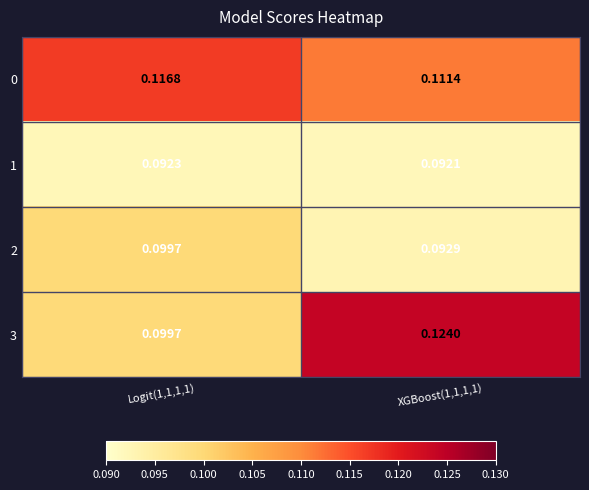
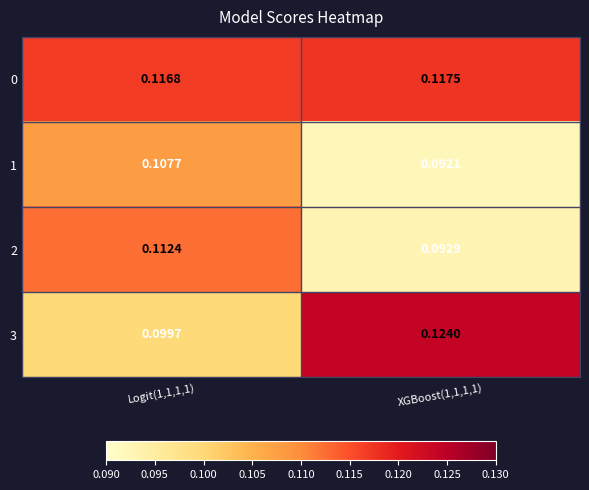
  {
    "0": {
      "Logit(1,1,1,1)": 0.1168,
-     "XGBoost(1,1,1,1)": 0.1114
+     "XGBoost(1,1,1,1)": 0.1175
    },
    "1": {
-     "Logit(1,1,1,1)": 0.0923,
+     "Logit(1,1,1,1)": 0.1077,
      "XGBoost(1,1,1,1)": 0.0921
    },
    "2": {
-     "Logit(1,1,1,1)": 0.0997,
+     "Logit(1,1,1,1)": 0.1124,
      "XGBoost(1,1,1,1)": 0.0929
    },
    "3": {
      "Logit(1,1,1,1)": 0.0997,
      "XGBoost(1,1,1,1)": 0.1240
    }
  }
